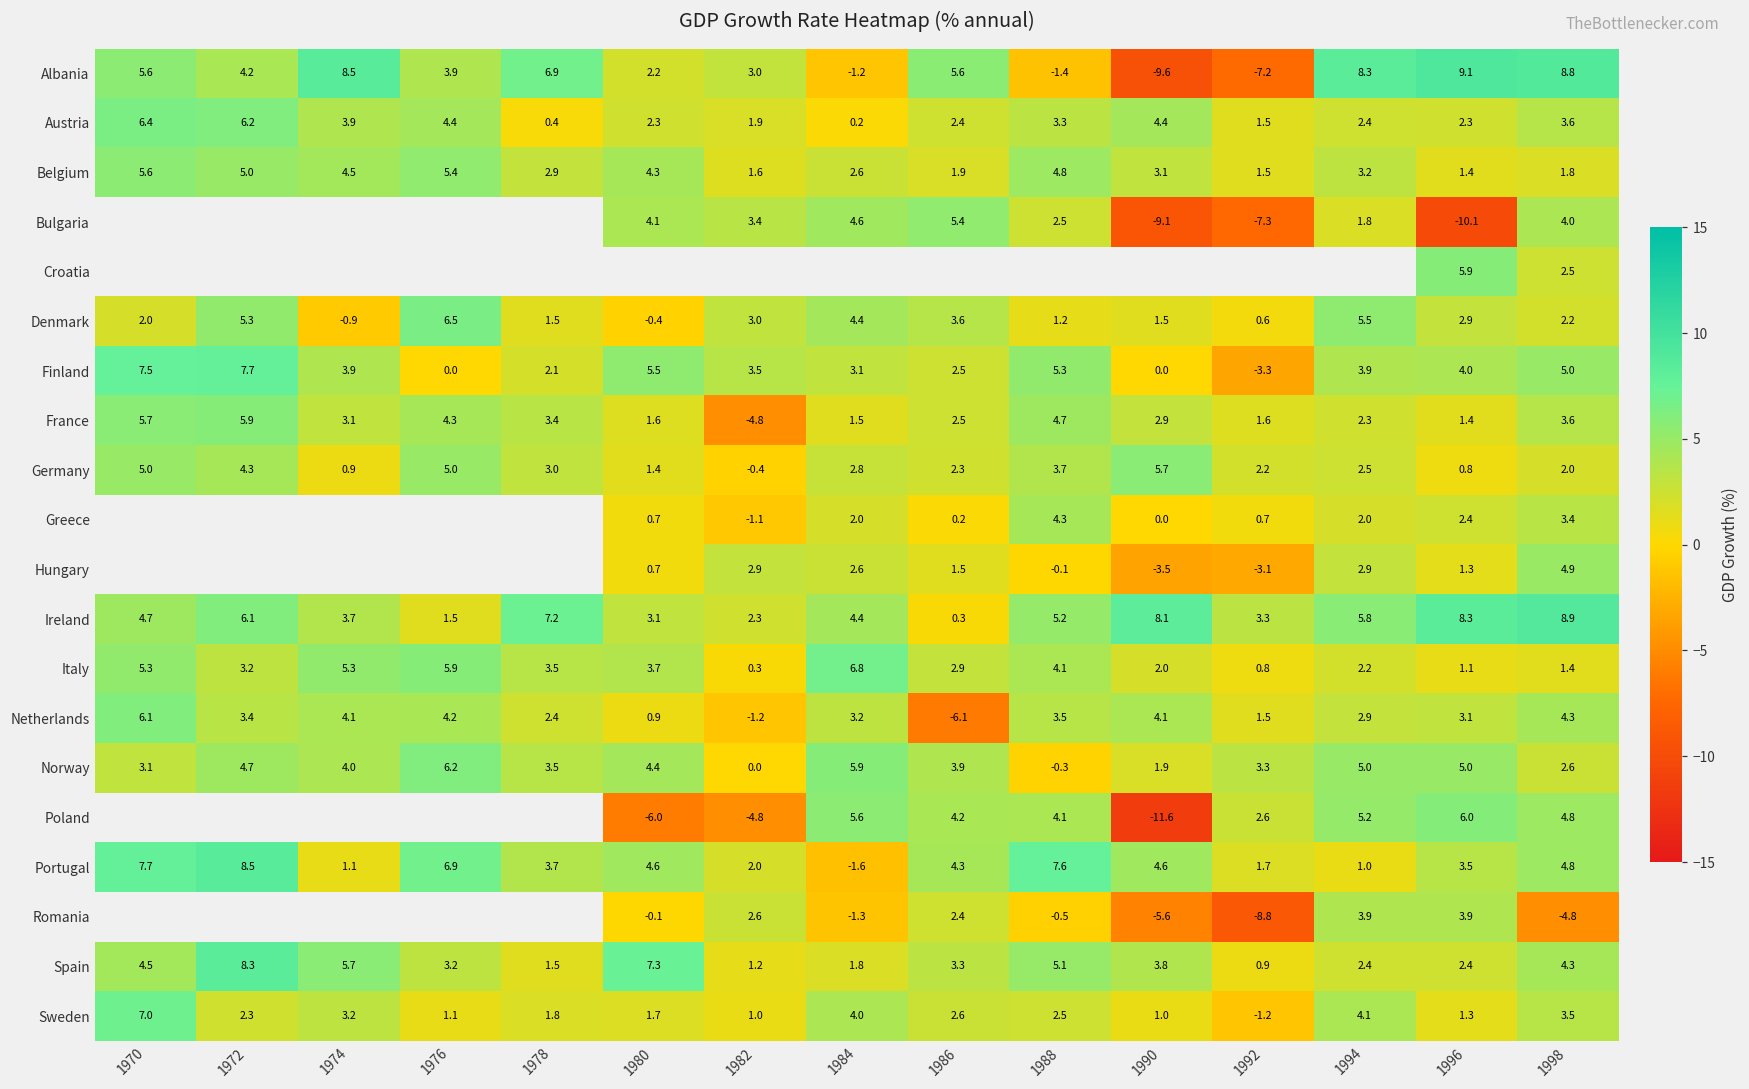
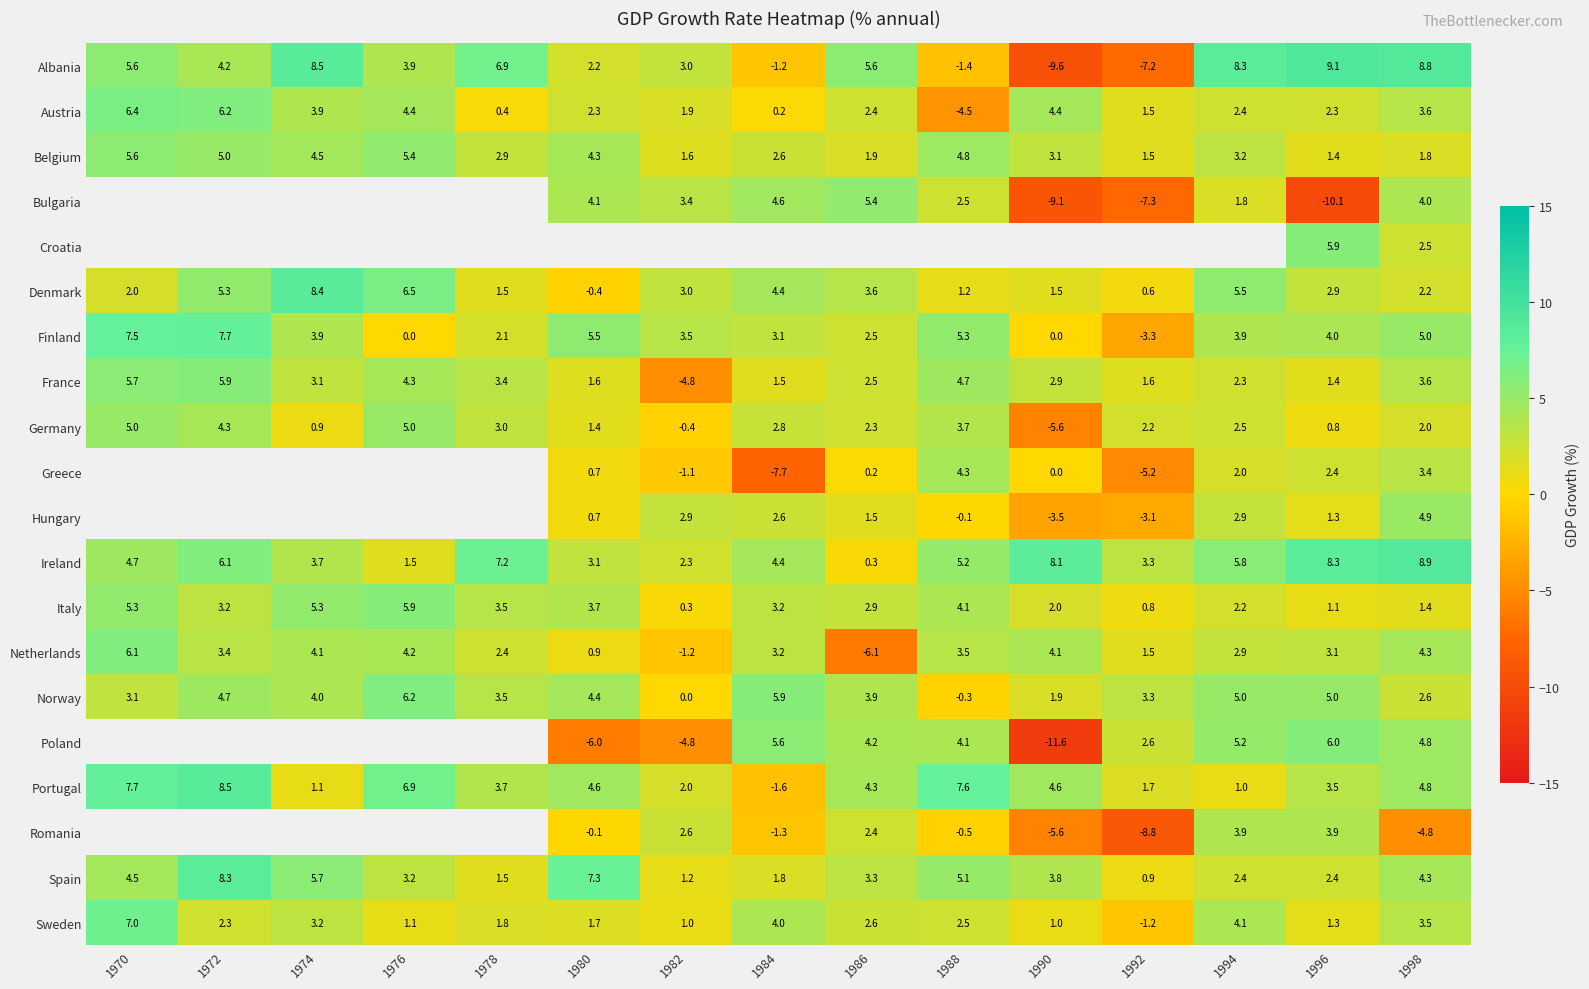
  {
    "Austria": {
      "1970": 6.4,
      "1972": 6.2,
      "1974": 3.9,
      "1976": 4.4,
      "1978": 0.4,
      "1980": 2.3,
      "1982": 1.9,
      "1984": 0.2,
      "1986": 2.4,
-     "1988": 3.3,
+     "1988": -4.5,
      "1990": 4.4,
      "1992": 1.5,
      "1994": 2.4,
      "1996": 2.3,
      "1998": 3.6
    },
    "Denmark": {
      "1970": 2.0,
      "1972": 5.3,
-     "1974": -0.9,
+     "1974": 8.4,
      "1976": 6.5,
      "1978": 1.5,
      "1980": -0.4,
      "1982": 3.0,
      "1984": 4.4,
      "1986": 3.6,
      "1988": 1.2,
      "1990": 1.5,
      "1992": 0.6,
      "1994": 5.5,
      "1996": 2.9,
      "1998": 2.2
    },
    "Germany": {
      "1970": 5.0,
      "1972": 4.3,
      "1974": 0.9,
      "1976": 5.0,
      "1978": 3.0,
      "1980": 1.4,
      "1982": -0.4,
      "1984": 2.8,
      "1986": 2.3,
      "1988": 3.7,
-     "1990": 5.7,
+     "1990": -5.6,
      "1992": 2.2,
      "1994": 2.5,
      "1996": 0.8,
      "1998": 2.0
    },
    "Greece": {
      "1980": 0.7,
      "1982": -1.1,
-     "1984": 2.0,
+     "1984": -7.7,
      "1986": 0.2,
      "1988": 4.3,
      "1990": 0.0,
-     "1992": 0.7,
+     "1992": -5.2,
      "1994": 2.0,
      "1996": 2.4,
      "1998": 3.4
    },
    "Italy": {
      "1970": 5.3,
      "1972": 3.2,
      "1974": 5.3,
      "1976": 5.9,
      "1978": 3.5,
      "1980": 3.7,
      "1982": 0.3,
-     "1984": 6.8,
+     "1984": 3.2,
      "1986": 2.9,
      "1988": 4.1,
      "1990": 2.0,
      "1992": 0.8,
      "1994": 2.2,
      "1996": 1.1,
      "1998": 1.4
    }
  }
